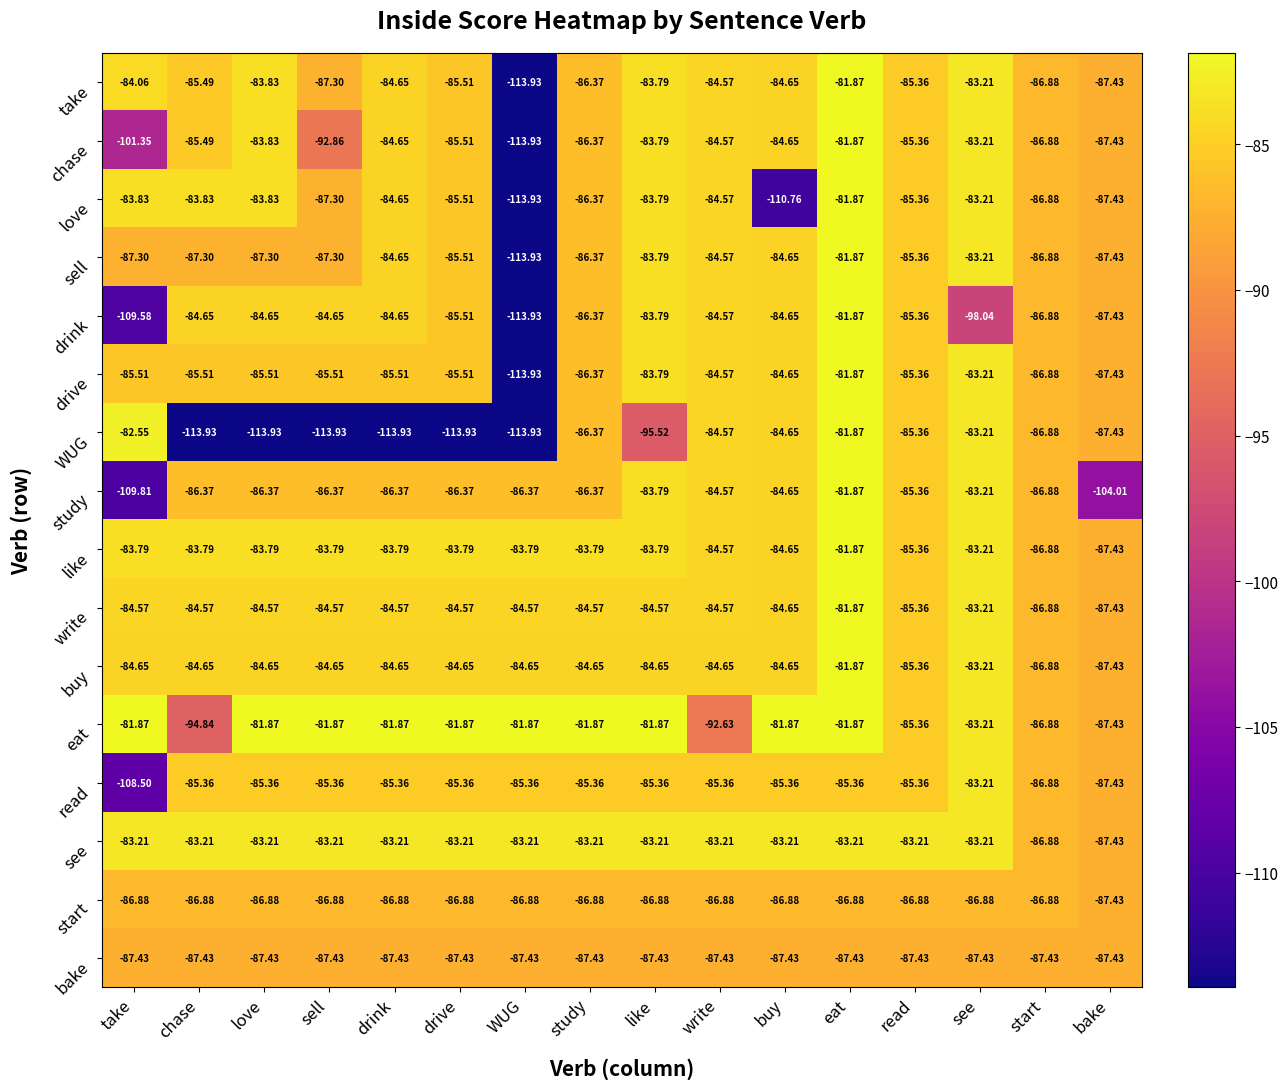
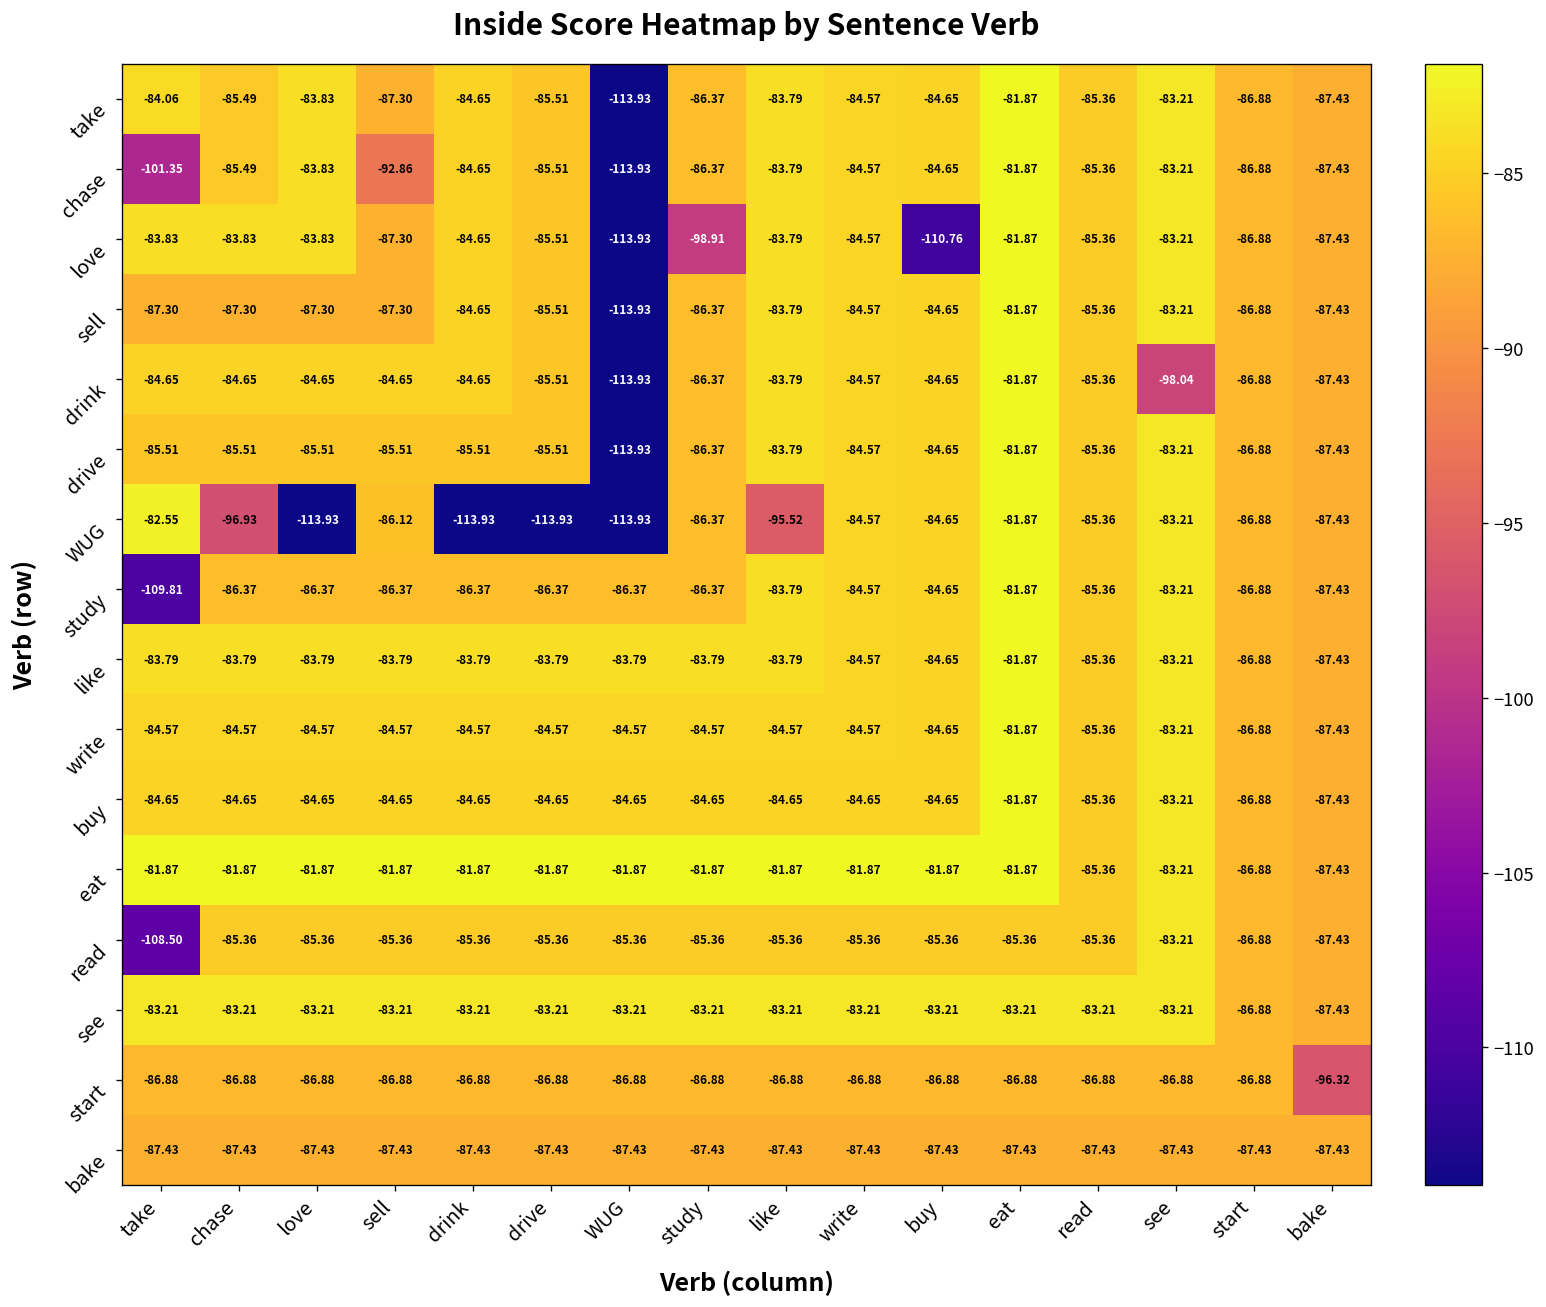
  {
    "love": {
      "take": -83.83,
      "chase": -83.83,
      "love": -83.83,
      "sell": -87.30,
      "drink": -84.65,
      "drive": -85.51,
      "WUG": -113.93,
-     "study": -86.37,
+     "study": -98.91,
      "like": -83.79,
      "write": -84.57,
      "buy": -110.76,
      "eat": -81.87,
      "read": -85.36,
      "see": -83.21,
      "start": -86.88,
      "bake": -87.43
    },
    "drink": {
-     "take": -109.58,
+     "take": -84.65,
      "chase": -84.65,
      "love": -84.65,
      "sell": -84.65,
      "drink": -84.65,
      "drive": -85.51,
      "WUG": -113.93,
      "study": -86.37,
      "like": -83.79,
      "write": -84.57,
      "buy": -84.65,
      "eat": -81.87,
      "read": -85.36,
      "see": -98.04,
      "start": -86.88,
      "bake": -87.43
    },
    "WUG": {
      "take": -82.55,
-     "chase": -113.93,
+     "chase": -96.93,
      "love": -113.93,
-     "sell": -113.93,
+     "sell": -86.12,
      "drink": -113.93,
      "drive": -113.93,
      "WUG": -113.93,
      "study": -86.37,
      "like": -95.52,
      "write": -84.57,
      "buy": -84.65,
      "eat": -81.87,
      "read": -85.36,
      "see": -83.21,
      "start": -86.88,
      "bake": -87.43
    },
    "study": {
      "take": -109.81,
      "chase": -86.37,
      "love": -86.37,
      "sell": -86.37,
      "drink": -86.37,
      "drive": -86.37,
      "WUG": -86.37,
      "study": -86.37,
      "like": -83.79,
      "write": -84.57,
      "buy": -84.65,
      "eat": -81.87,
      "read": -85.36,
      "see": -83.21,
      "start": -86.88,
-     "bake": -104.01
+     "bake": -87.43
    },
    "eat": {
      "take": -81.87,
-     "chase": -94.84,
+     "chase": -81.87,
      "love": -81.87,
      "sell": -81.87,
      "drink": -81.87,
      "drive": -81.87,
      "WUG": -81.87,
      "study": -81.87,
      "like": -81.87,
-     "write": -92.63,
+     "write": -81.87,
      "buy": -81.87,
      "eat": -81.87,
      "read": -85.36,
      "see": -83.21,
      "start": -86.88,
      "bake": -87.43
    },
    "start": {
      "take": -86.88,
      "chase": -86.88,
      "love": -86.88,
      "sell": -86.88,
      "drink": -86.88,
      "drive": -86.88,
      "WUG": -86.88,
      "study": -86.88,
      "like": -86.88,
      "write": -86.88,
      "buy": -86.88,
      "eat": -86.88,
      "read": -86.88,
      "see": -86.88,
      "start": -86.88,
-     "bake": -87.43
+     "bake": -96.32
    }
  }
